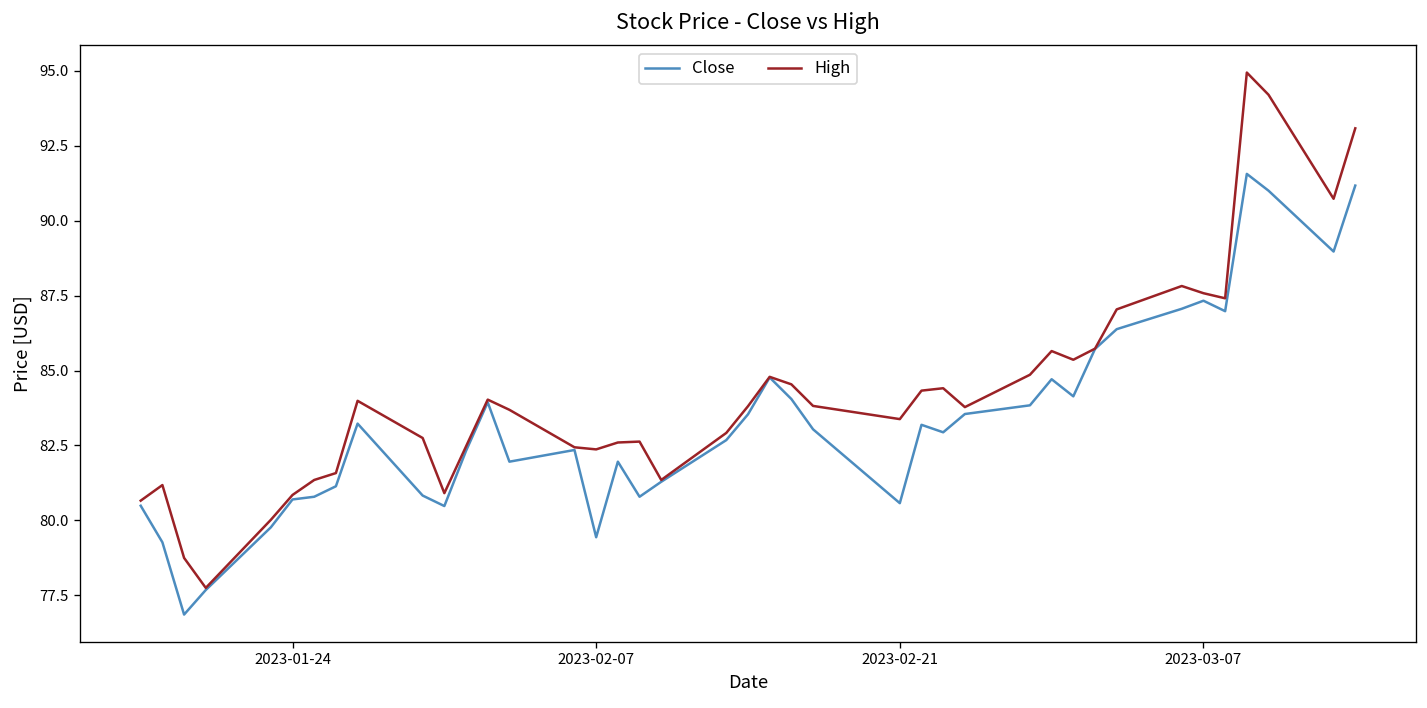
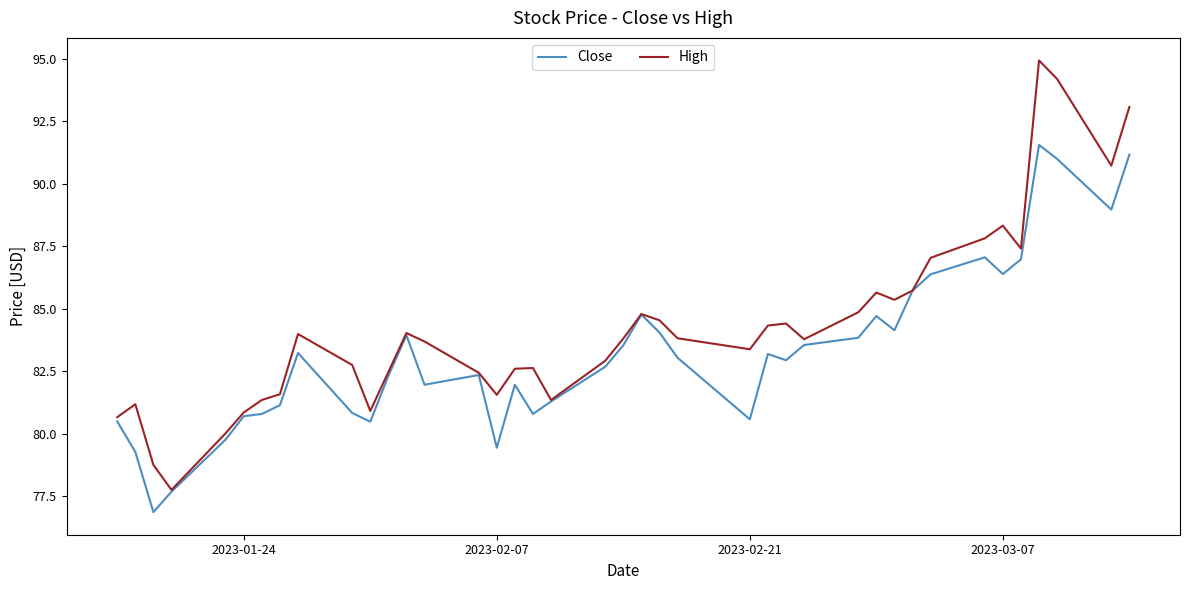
  {
    "Close": {
      "2023-01-24": 80.7,
      "2023-02-07": 79.4,
      "2023-02-21": 80.6,
-     "2023-03-07": 87.3
+     "2023-03-07": 86.4
    },
    "High": {
      "2023-01-24": 80.8,
-     "2023-02-07": 82.4,
+     "2023-02-07": 81.6,
      "2023-02-21": 83.4,
-     "2023-03-07": 87.6
+     "2023-03-07": 88.3
    }
  }
